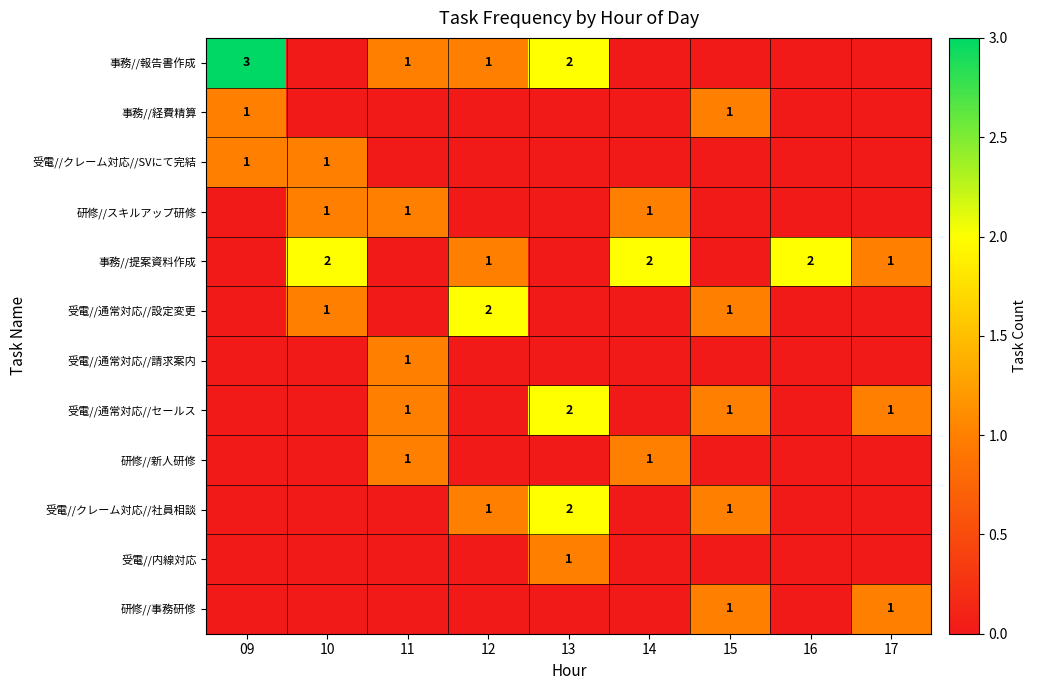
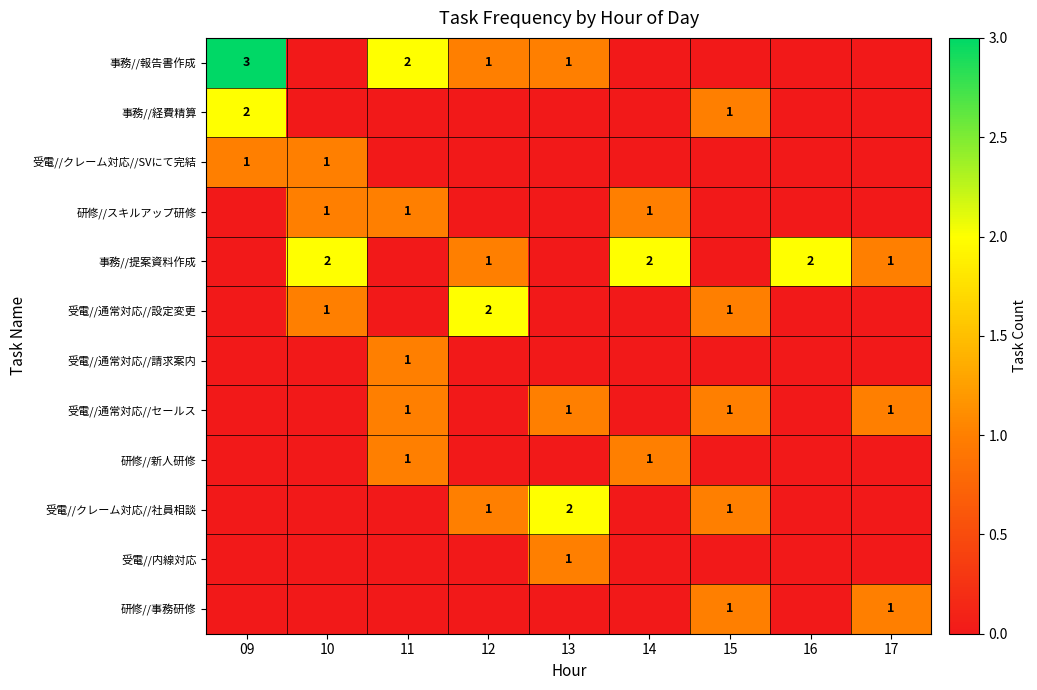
  {
    "事務//報告書作成": {
      "09": 3,
-     "11": 1,
+     "11": 2,
      "12": 1,
-     "13": 2
+     "13": 1
    },
    "事務//経費精算": {
-     "09": 1,
+     "09": 2,
      "15": 1
    },
    "受電//クレーム対応//SVにて完結": {
      "09": 1,
      "10": 1
    },
    "研修//スキルアップ研修": {
      "10": 1,
      "11": 1,
      "14": 1
    },
    "事務//提案資料作成": {
      "10": 2,
      "12": 1,
      "14": 2,
      "16": 2,
      "17": 1
    },
    "受電//通常対応//設定変更": {
      "10": 1,
      "12": 2,
      "15": 1
    },
    "受電//通常対応//請求案内": {
      "11": 1
    },
    "受電//通常対応//セールス": {
      "11": 1,
-     "13": 2,
+     "13": 1,
      "15": 1,
      "17": 1
    },
    "研修//新人研修": {
      "11": 1,
      "14": 1
    },
    "受電//クレーム対応//社員相談": {
      "12": 1,
      "13": 2,
      "15": 1
    },
    "受電//内線対応": {
      "13": 1
    },
    "研修//事務研修": {
      "15": 1,
      "17": 1
    }
  }
